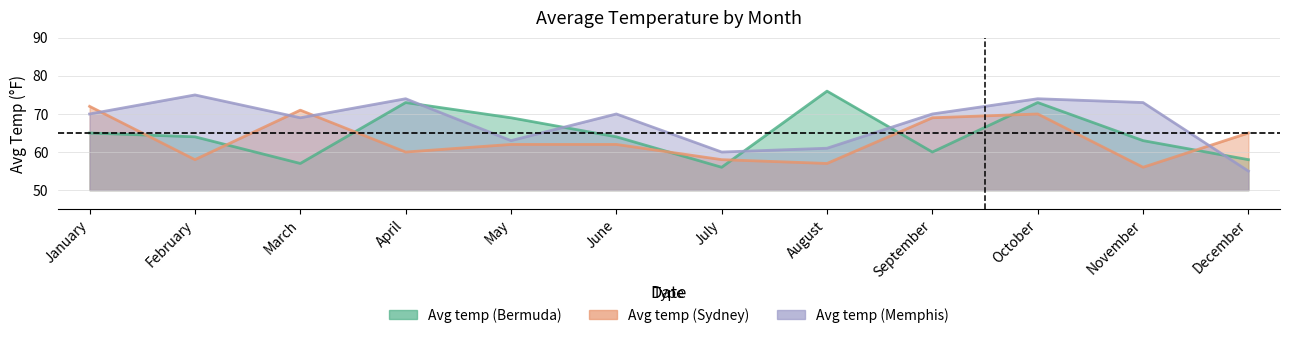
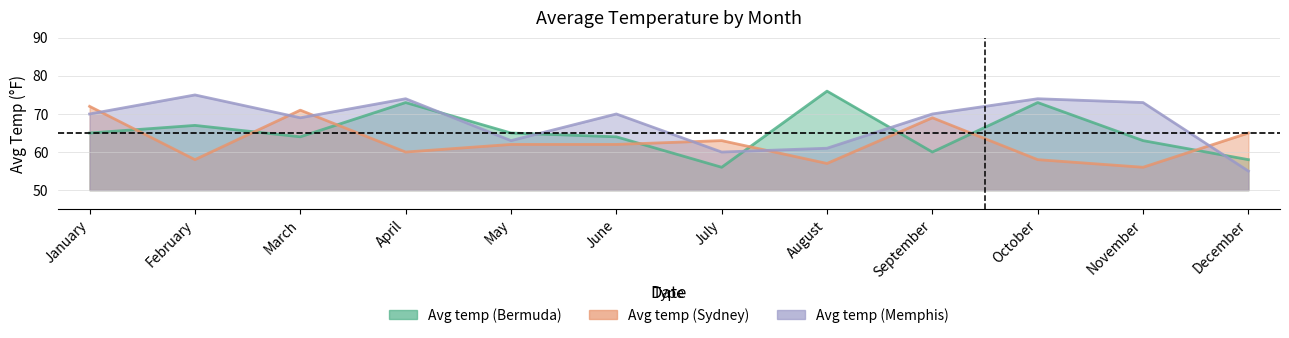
  {
    "Avg temp (Bermuda)": {
      "January": 65,
-     "February": 64,
-     "March": 57,
+     "February": 67,
+     "March": 64,
      "April": 73,
-     "May": 69,
+     "May": 65,
      "June": 64,
      "July": 56,
      "August": 76,
      "September": 60,
      "October": 73,
      "November": 63,
      "December": 58
    },
    "Avg temp (Sydney)": {
      "January": 72,
      "February": 58,
      "March": 71,
      "April": 60,
      "May": 62,
      "June": 62,
-     "July": 58,
+     "July": 63,
      "August": 57,
      "September": 69,
-     "October": 70,
+     "October": 58,
      "November": 56,
      "December": 65
    }
  }
